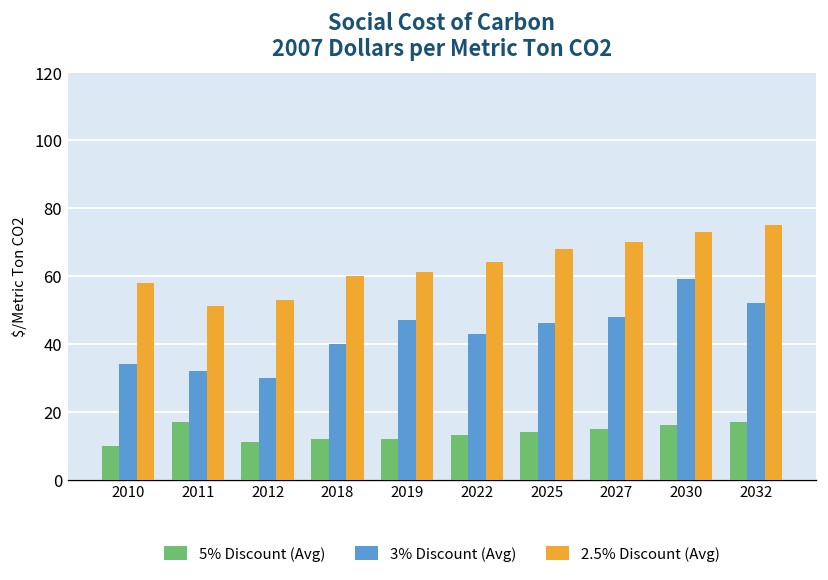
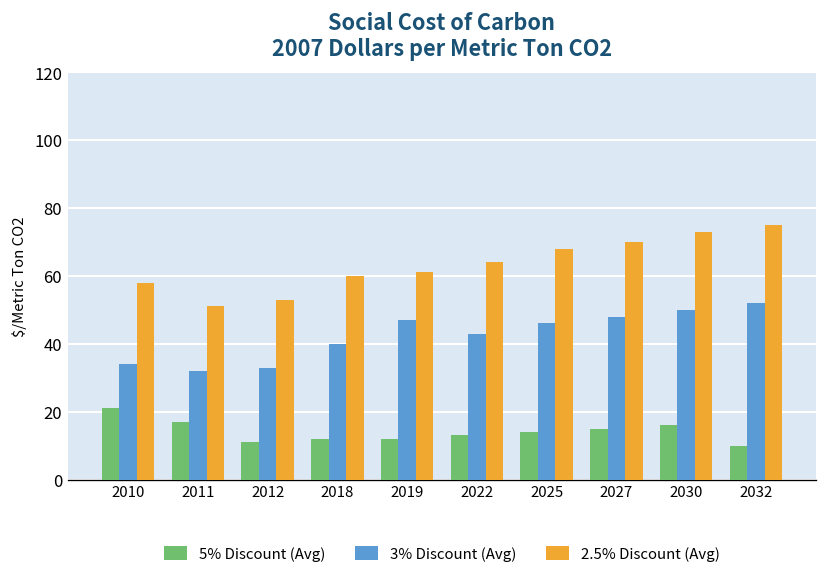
  {
    "5% Discount (Avg)": {
-     "2010": 10,
+     "2010": 21,
      "2011": 17,
      "2012": 11,
      "2018": 12,
      "2019": 12,
      "2022": 13,
      "2025": 14,
      "2027": 15,
      "2030": 16,
-     "2032": 17
+     "2032": 10
    },
    "3% Discount (Avg)": {
      "2010": 34,
      "2011": 32,
-     "2012": 30,
+     "2012": 33,
      "2018": 40,
      "2019": 47,
      "2022": 43,
      "2025": 46,
      "2027": 48,
-     "2030": 59,
+     "2030": 50,
      "2032": 52
    },
    "2.5% Discount (Avg)": {
      "2010": 58,
      "2011": 51,
      "2012": 53,
      "2018": 60,
      "2019": 61,
      "2022": 64,
      "2025": 68,
      "2027": 70,
      "2030": 73,
      "2032": 75
    }
  }
